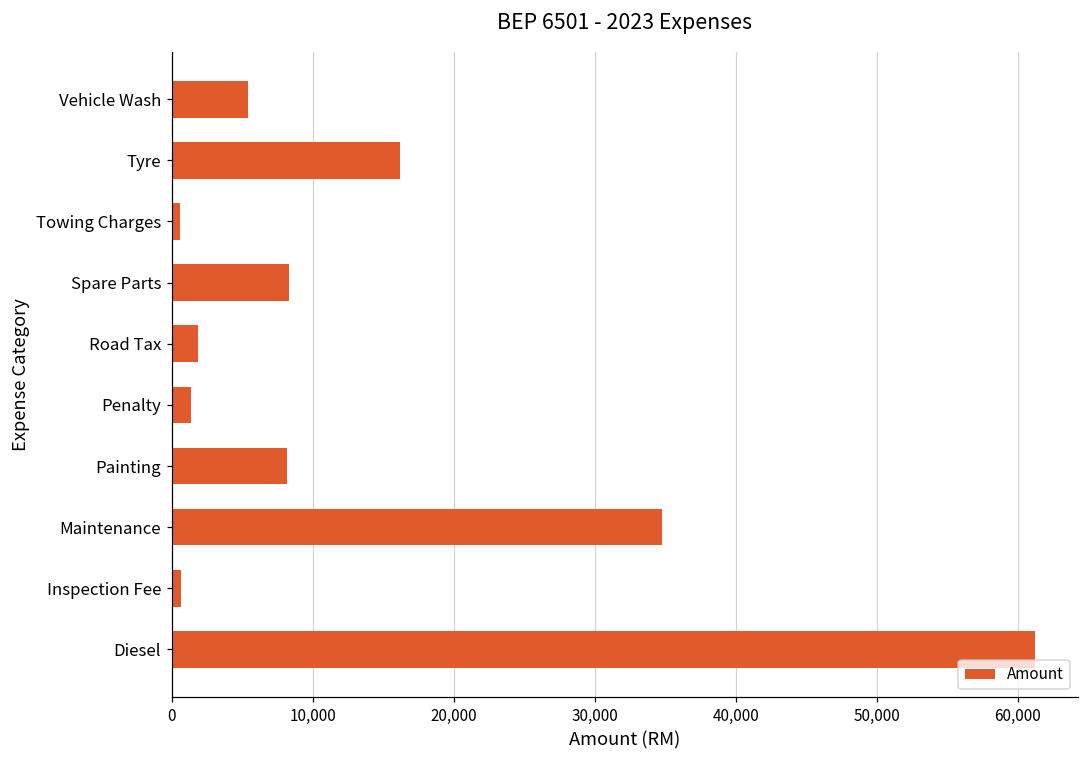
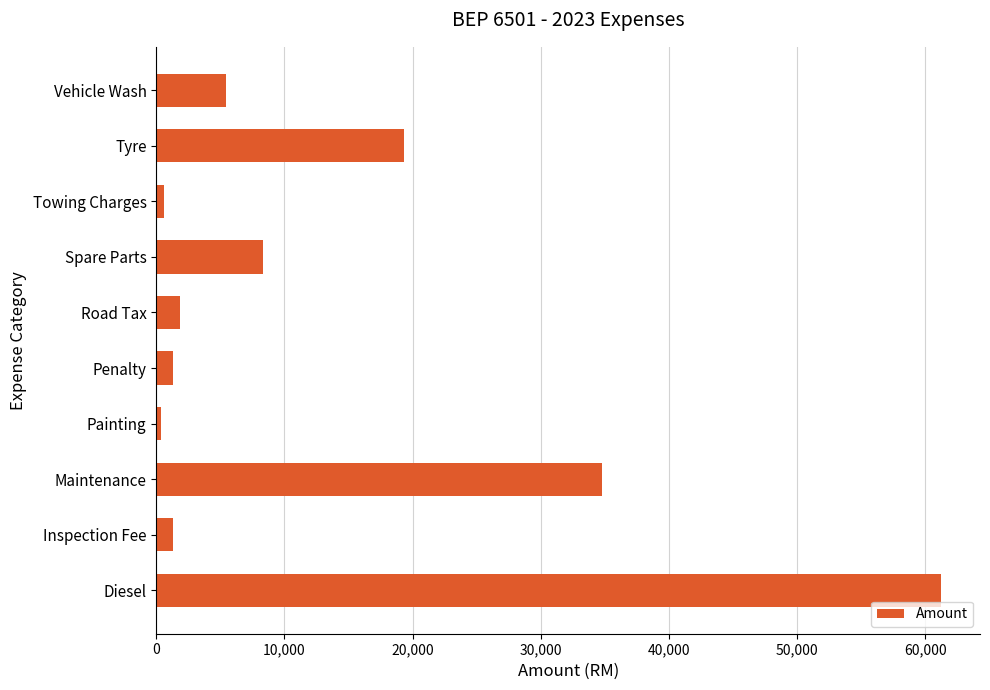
  {
    "Vehicle Wash": "5,400",
-   "Tyre": "16,200",
+   "Tyre": "19,300",
    "Towing Charges": "600",
    "Spare Parts": "8,300",
    "Road Tax": "1,900",
    "Penalty": "1,300",
-   "Painting": "8,200",
+   "Painting": "400",
    "Maintenance": "34,800",
-   "Inspection Fee": "600",
+   "Inspection Fee": "1,300",
    "Diesel": "61,200"
  }
